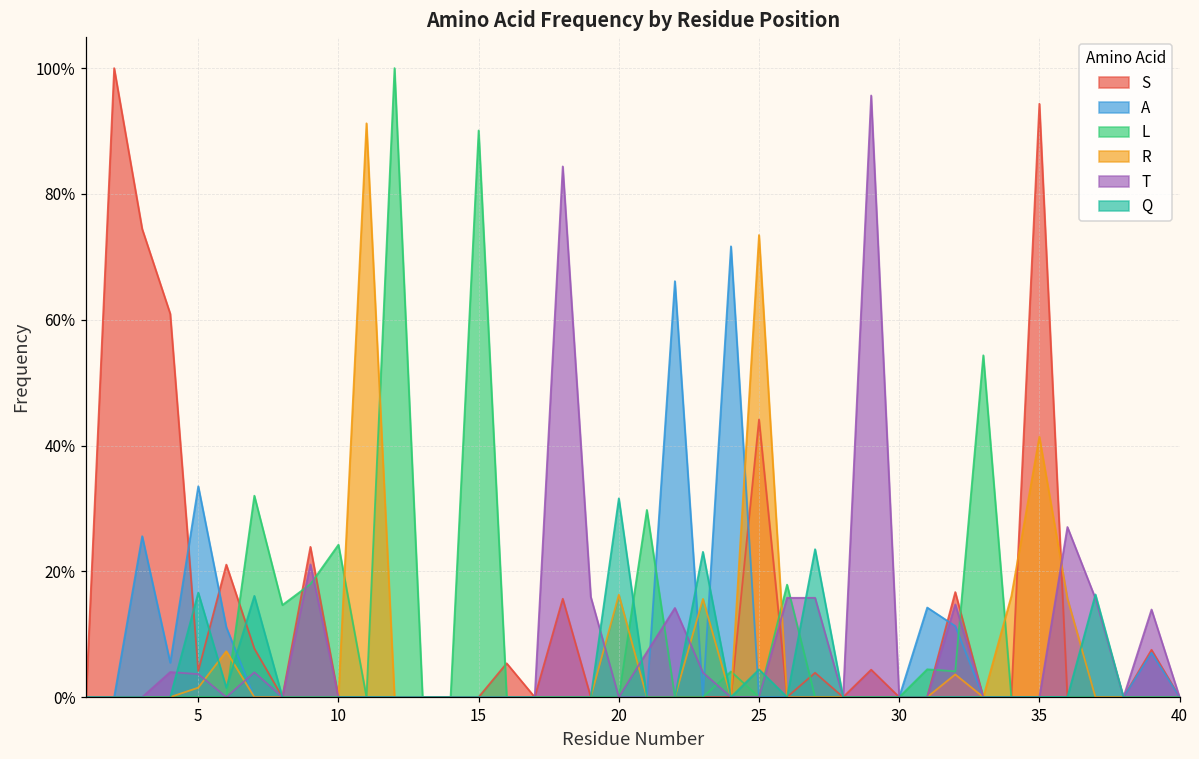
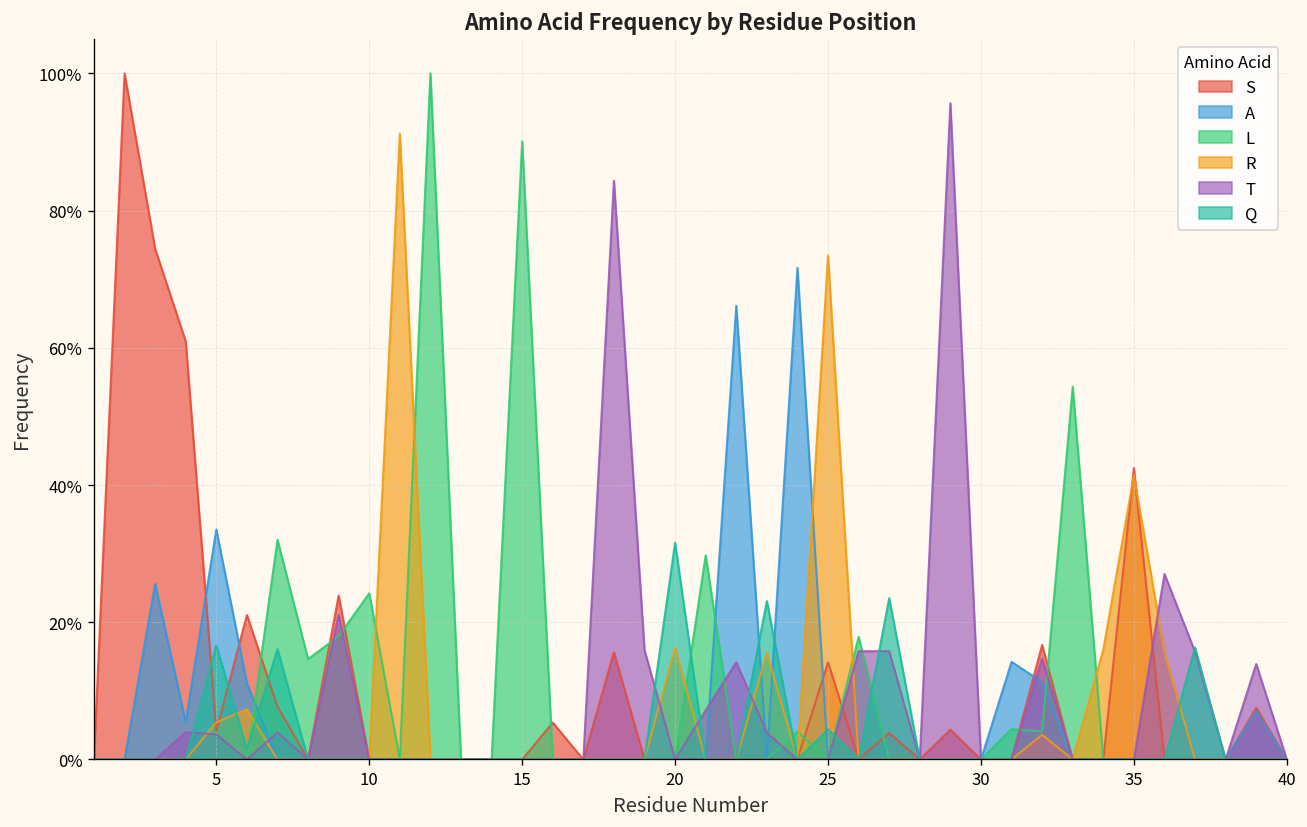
  {
    "S": {
      "5": "4%",
-     "25": "44%",
-     "35": "94%"
+     "25": "14%",
+     "35": "42%"
    },
    "A": {
      "5": "34%"
    },
    "R": {
-     "5": "1%",
+     "5": "5%",
      "20": "16%",
      "25": "73%",
      "35": "41%"
    },
    "T": {
      "5": "4%"
    }
  }
